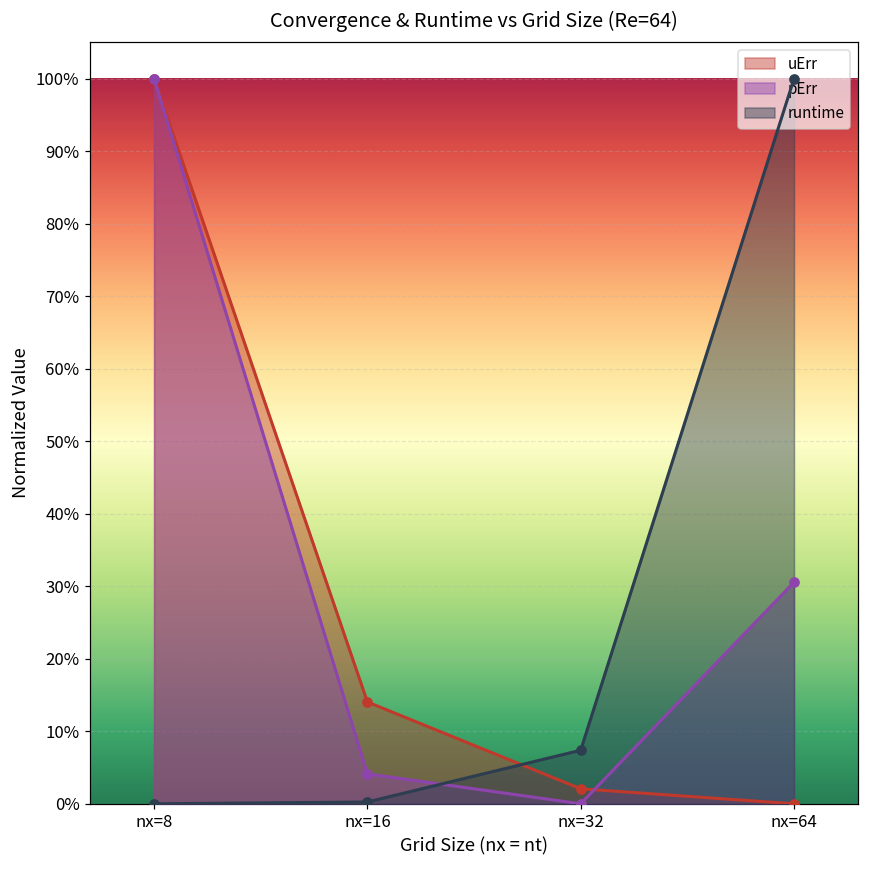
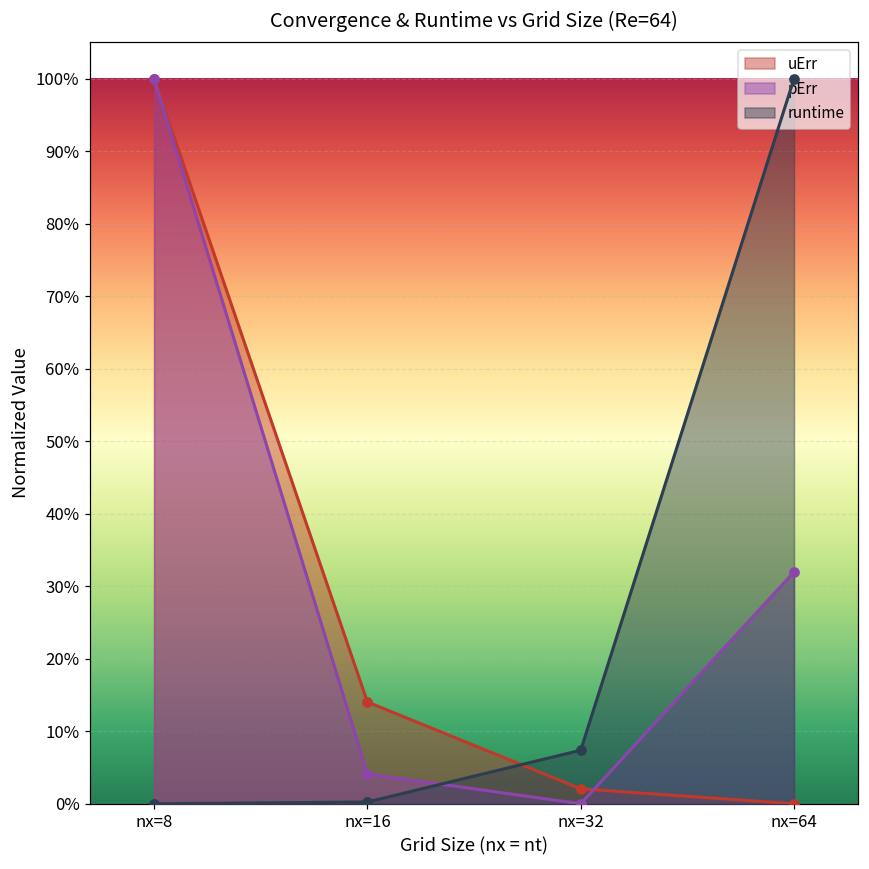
  {
    "uErr": {
      "nx=16": "14%",
      "nx=32": "2%",
      "nx=64": "0%"
    },
    "pErr": {
      "nx=16": "4%",
      "nx=32": "0%",
-     "nx=64": "31%"
+     "nx=64": "32%"
    },
    "runtime": {
      "nx=8": "0%",
      "nx=16": "0%",
      "nx=32": "7%"
    }
  }
